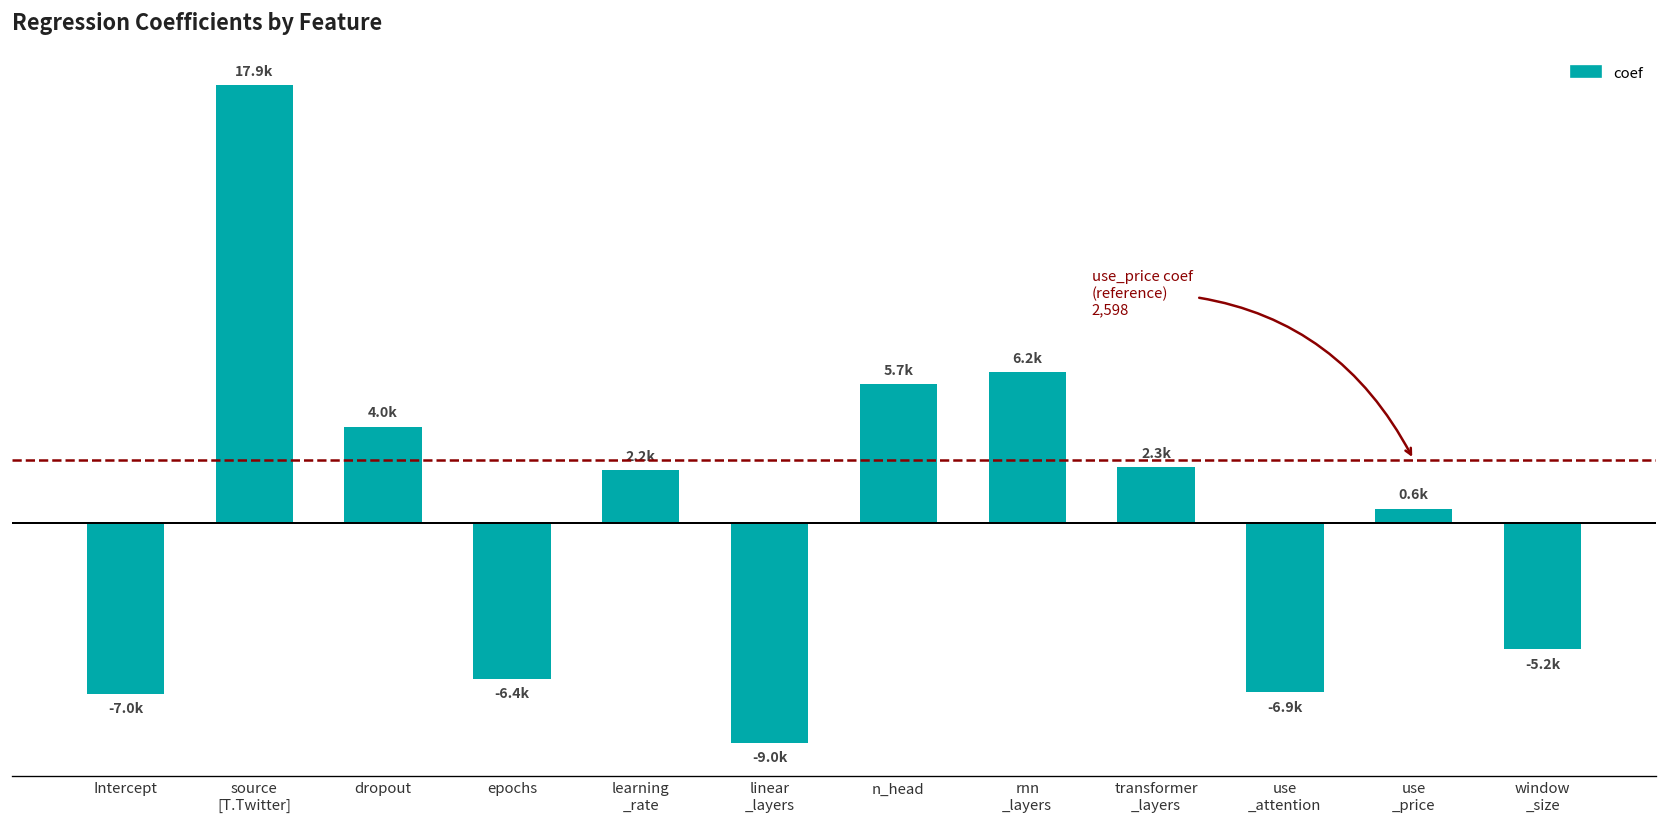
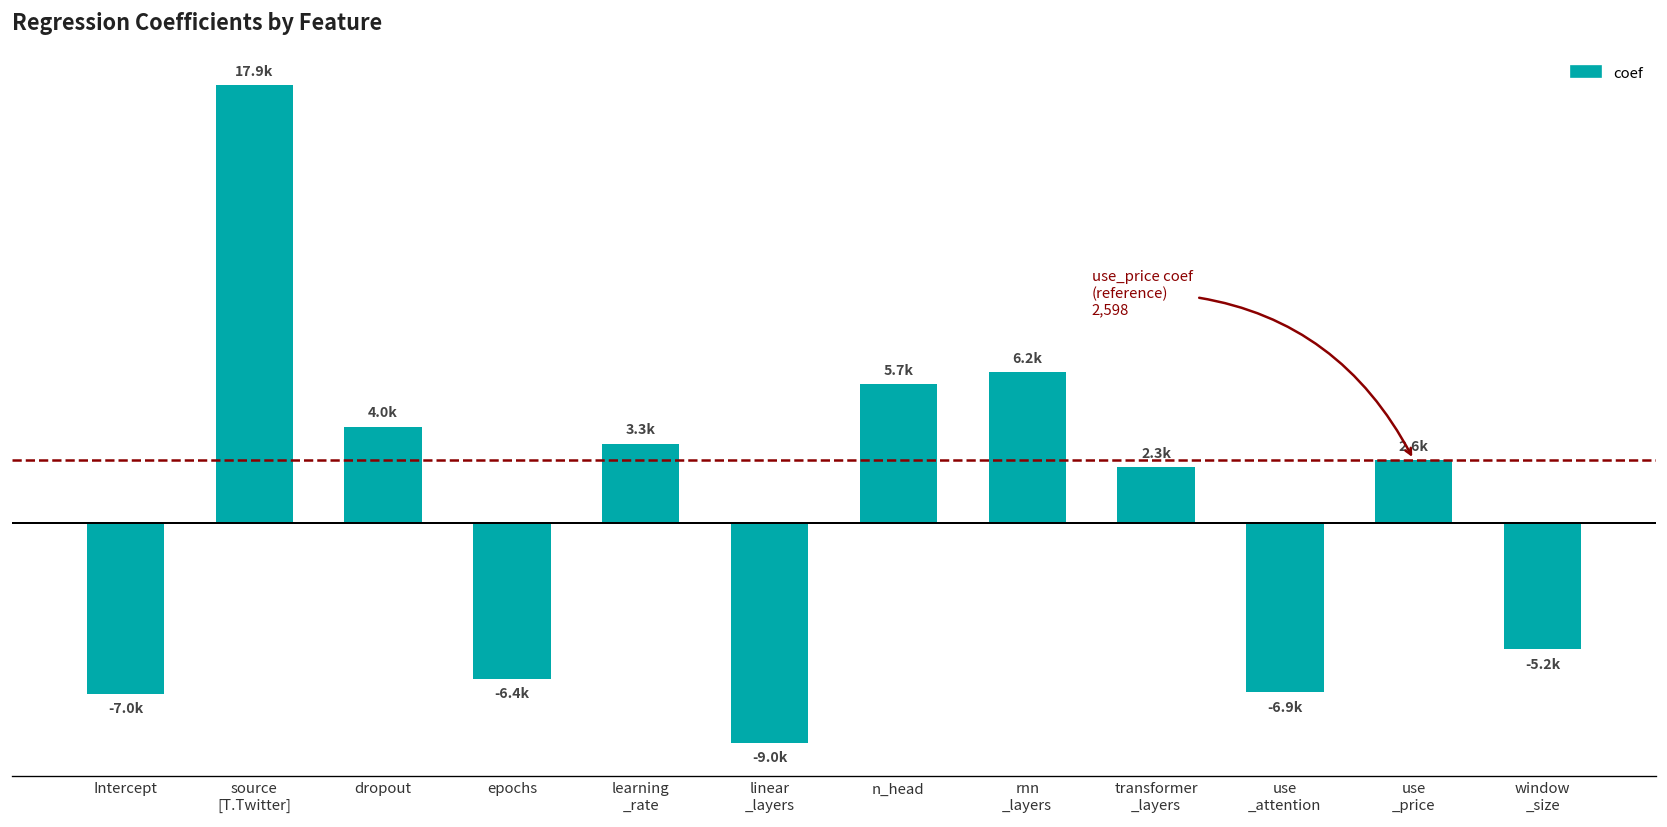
  {
    "Intercept": "-7.0k",
    "source [T.Twitter]": "17.9k",
    "dropout": "4.0k",
    "epochs": "-6.4k",
-   "learning _rate": "2.2k",
+   "learning _rate": "3.3k",
    "linear _layers": "-9.0k",
    "n_head": "5.7k",
    "rnn _layers": "6.2k",
    "use _attention": "-6.9k",
-   "use _price": "0.6k",
+   "use _price": "2.6k",
    "window _size": "-5.2k"
  }
